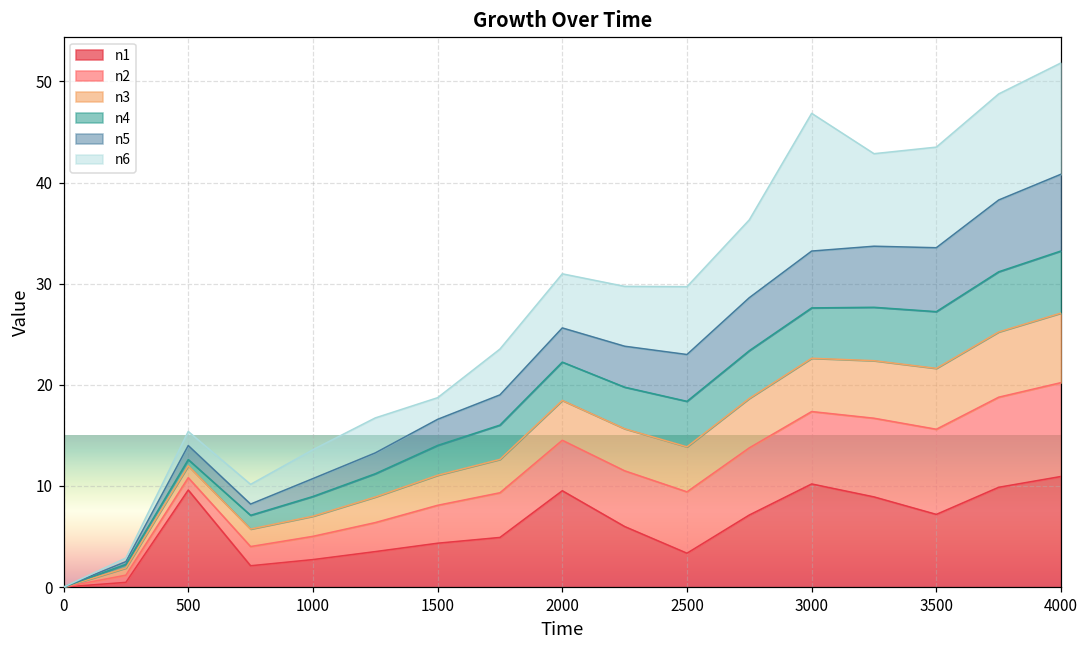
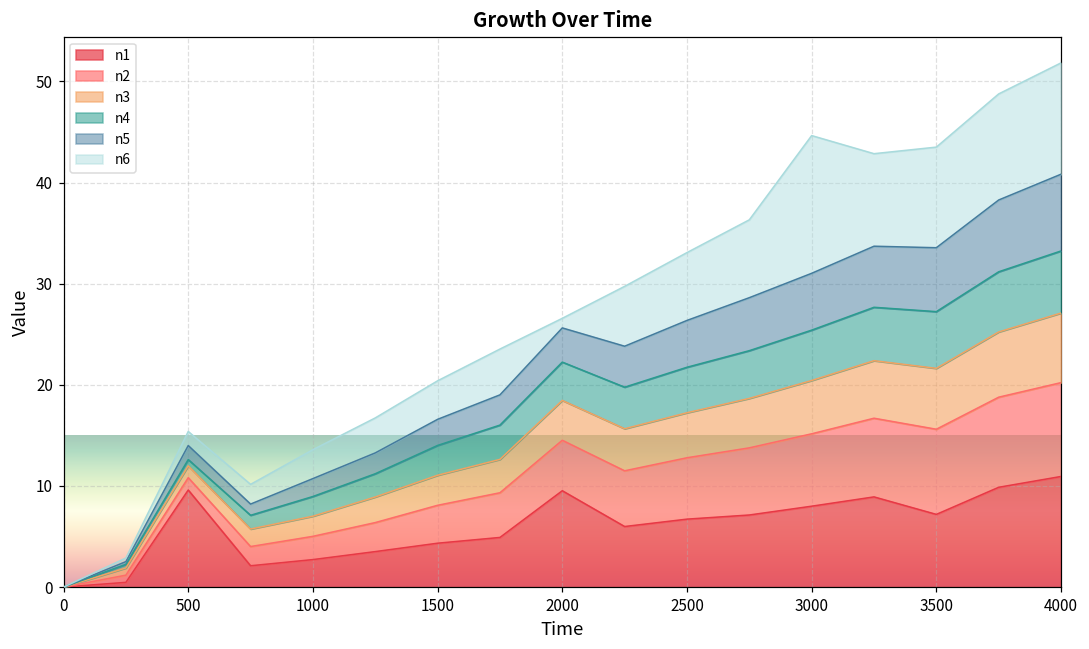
  {
    "n1": {
      "500": 10,
      "1000": 3,
      "1500": 4,
      "2000": 10,
-     "2500": 3,
-     "3000": 10,
+     "2500": 7,
+     "3000": 8,
      "3500": 7,
      "4000": 11
    },
    "n6": {
      "500": 1,
      "1000": 3,
-     "1500": 2,
-     "2000": 5,
+     "1500": 4,
+     "2000": 1,
      "2500": 7,
      "3000": 14,
      "3500": 10,
      "4000": 11
    }
  }
